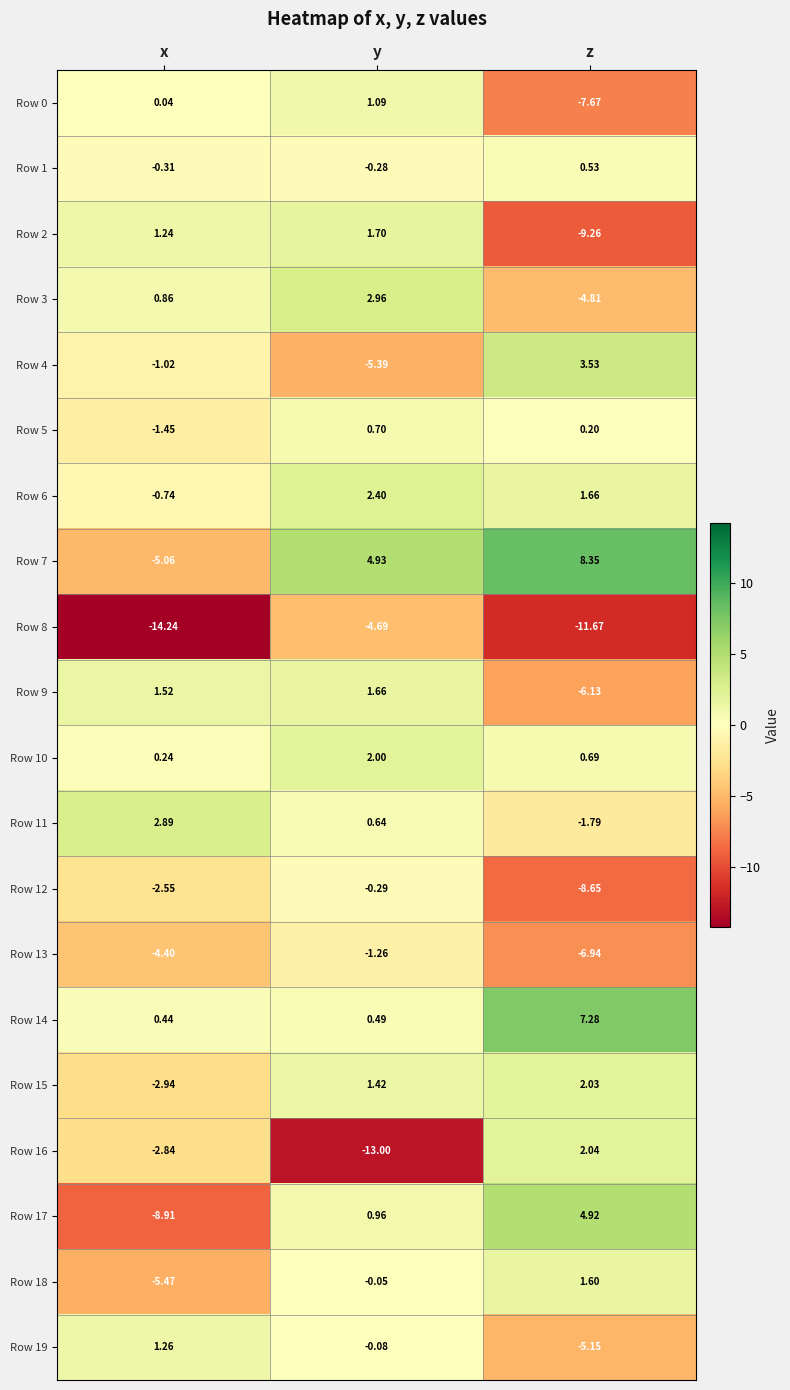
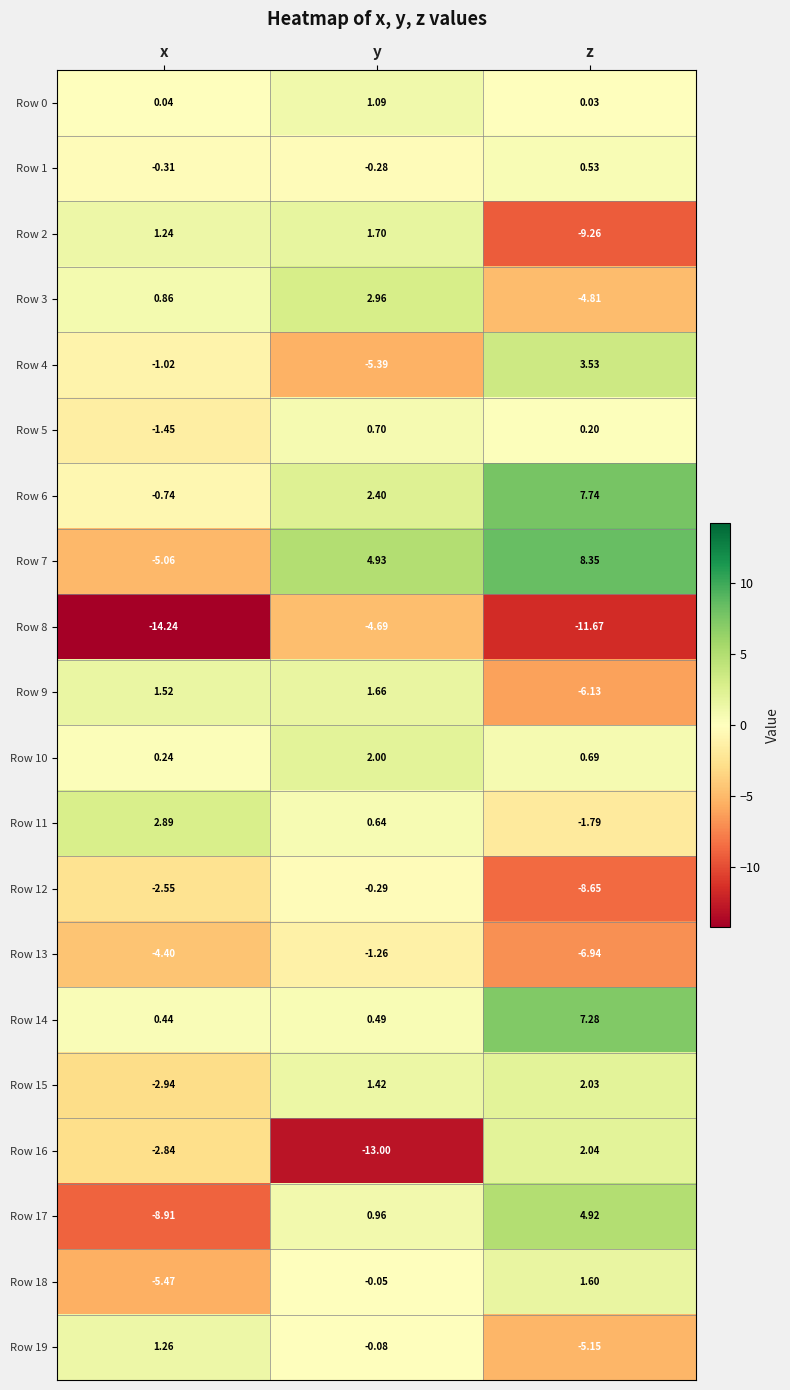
  {
    "Row 0": {
      "x": 0.04,
      "y": 1.09,
-     "z": -7.67
+     "z": 0.03
    },
    "Row 1": {
      "x": -0.31,
      "y": -0.28,
      "z": 0.53
    },
    "Row 2": {
      "x": 1.24,
      "y": 1.70,
      "z": -9.26
    },
    "Row 3": {
      "x": 0.86,
      "y": 2.96,
      "z": -4.81
    },
    "Row 4": {
      "x": -1.02,
      "y": -5.39,
      "z": 3.53
    },
    "Row 5": {
      "x": -1.45,
      "y": 0.70,
      "z": 0.20
    },
    "Row 6": {
      "x": -0.74,
      "y": 2.40,
-     "z": 1.66
+     "z": 7.74
    },
    "Row 7": {
      "x": -5.06,
      "y": 4.93,
      "z": 8.35
    },
    "Row 8": {
      "x": -14.24,
      "y": -4.69,
      "z": -11.67
    },
    "Row 9": {
      "x": 1.52,
      "y": 1.66,
      "z": -6.13
    },
    "Row 10": {
      "x": 0.24,
      "y": 2.00,
      "z": 0.69
    },
    "Row 11": {
      "x": 2.89,
      "y": 0.64,
      "z": -1.79
    },
    "Row 12": {
      "x": -2.55,
      "y": -0.29,
      "z": -8.65
    },
    "Row 13": {
      "x": -4.40,
      "y": -1.26,
      "z": -6.94
    },
    "Row 14": {
      "x": 0.44,
      "y": 0.49,
      "z": 7.28
    },
    "Row 15": {
      "x": -2.94,
      "y": 1.42,
      "z": 2.03
    },
    "Row 16": {
      "x": -2.84,
      "y": -13.00,
      "z": 2.04
    },
    "Row 17": {
      "x": -8.91,
      "y": 0.96,
      "z": 4.92
    },
    "Row 18": {
      "x": -5.47,
      "y": -0.05,
      "z": 1.60
    },
    "Row 19": {
      "x": 1.26,
      "y": -0.08,
      "z": -5.15
    }
  }
